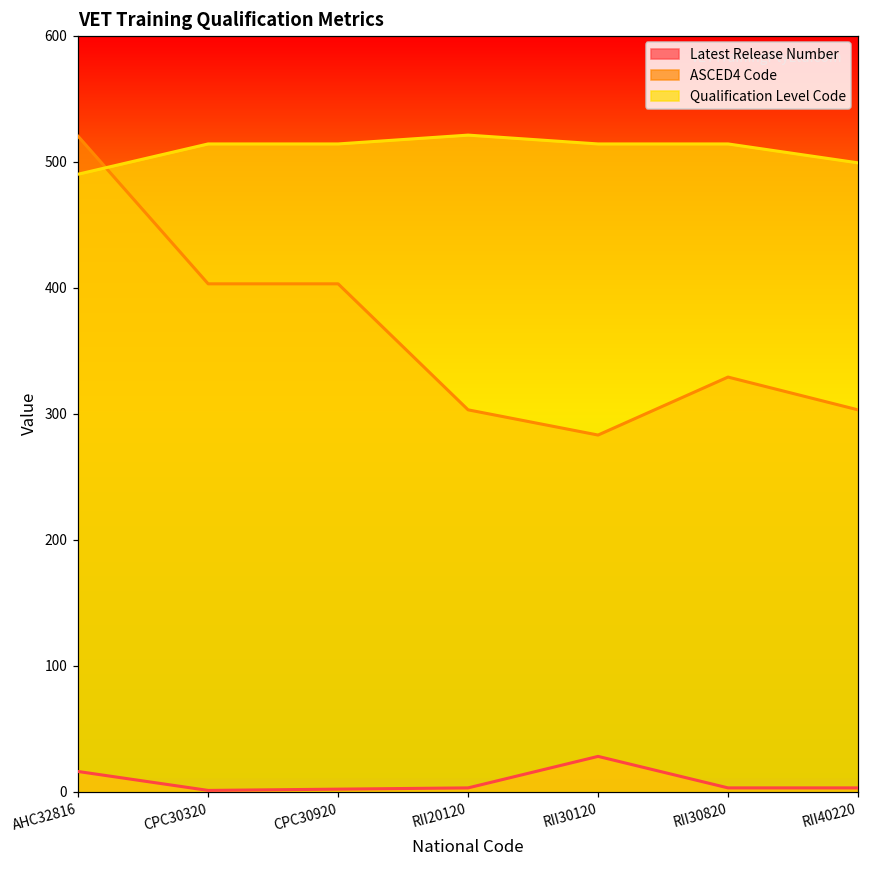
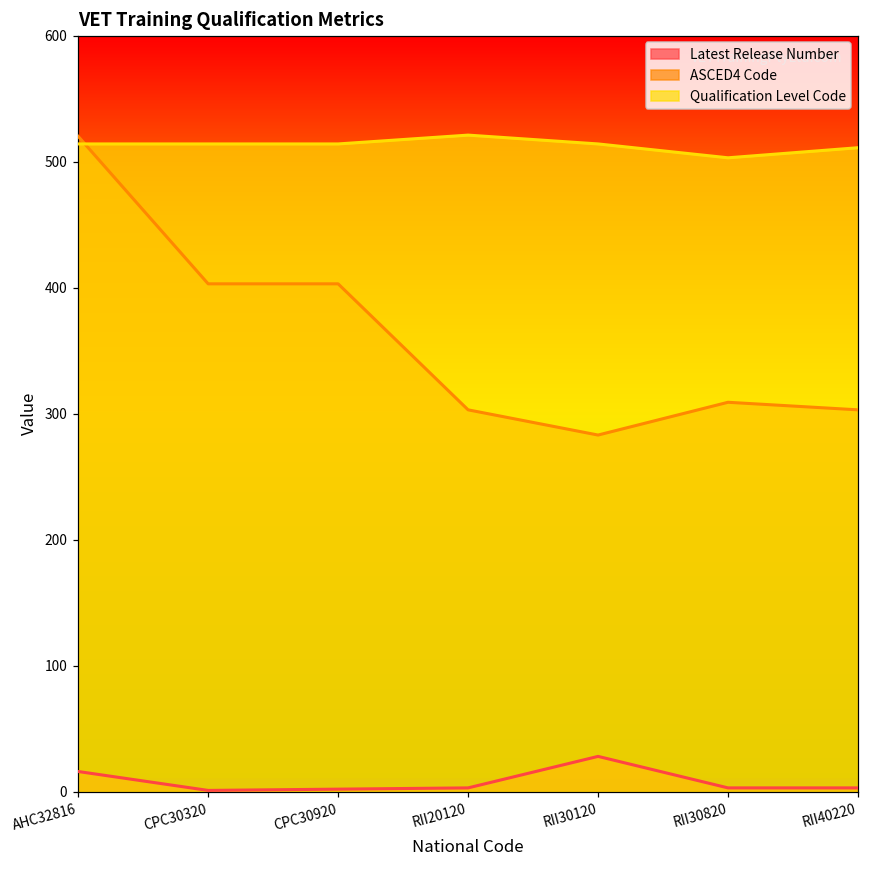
  {
    "Latest Release Number": {
      "AHC32816": 16,
      "RII30120": 28
    },
    "ASCED4 Code": {
      "AHC32816": 520,
      "CPC30320": 403,
      "CPC30920": 403,
      "RII20120": 303,
      "RII30120": 283,
-     "RII30820": 329,
+     "RII30820": 309,
      "RII40220": 303
    },
    "Qualification Level Code": {
-     "AHC32816": 490,
+     "AHC32816": 514,
      "CPC30320": 514,
      "CPC30920": 514,
      "RII20120": 521,
      "RII30120": 514,
-     "RII30820": 514,
-     "RII40220": 499
+     "RII30820": 503,
+     "RII40220": 511
    }
  }
